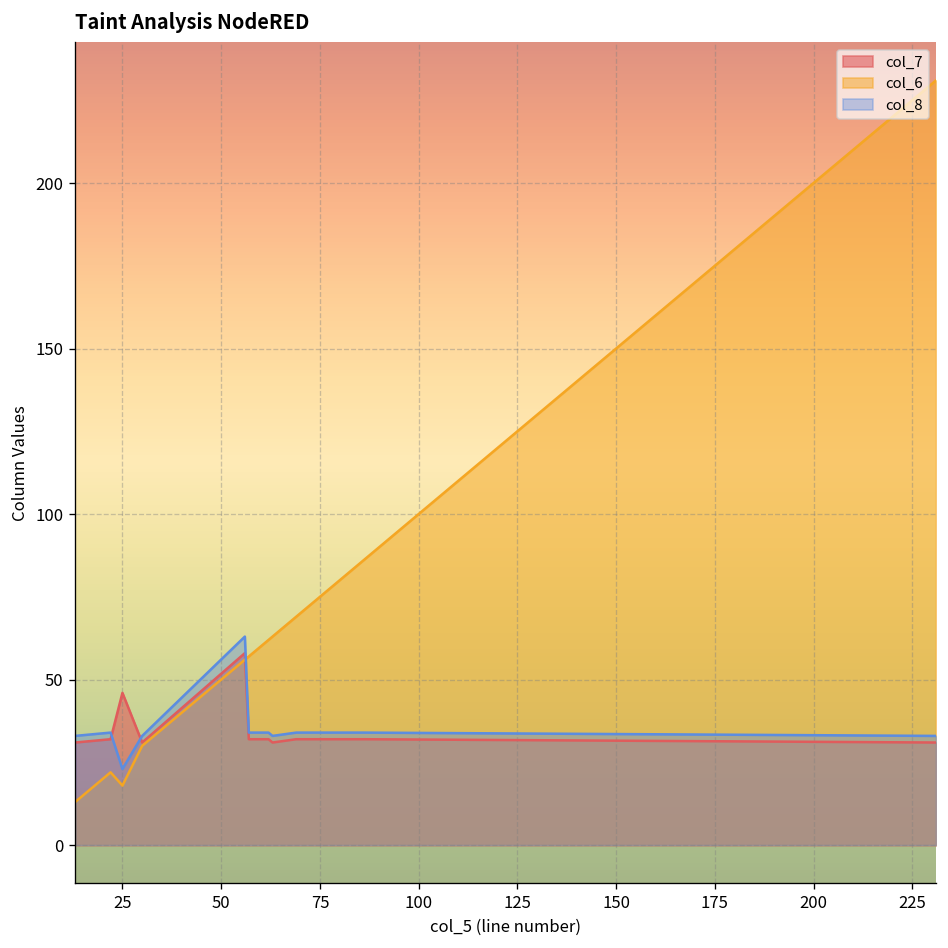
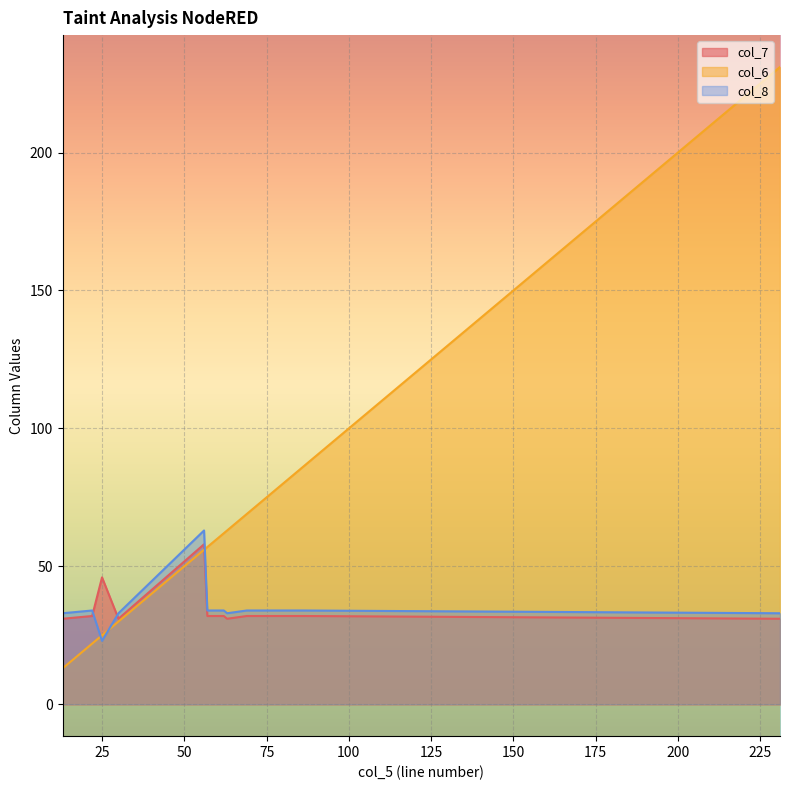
  {
    "col_7": {
      "25": 46
    },
    "col_6": {
-     "25": 18
+     "25": 25
    },
    "col_8": {
      "25": 23
    }
  }
